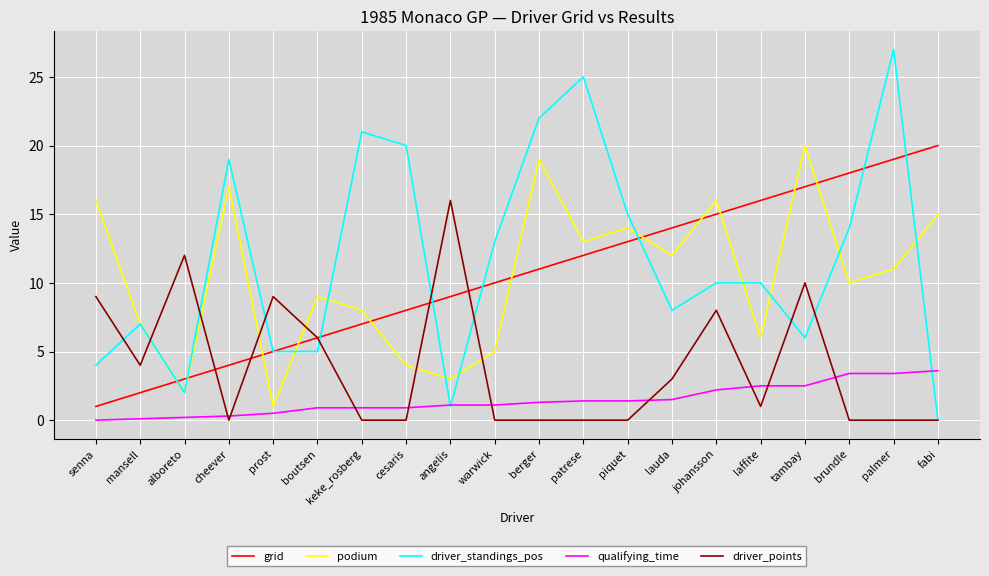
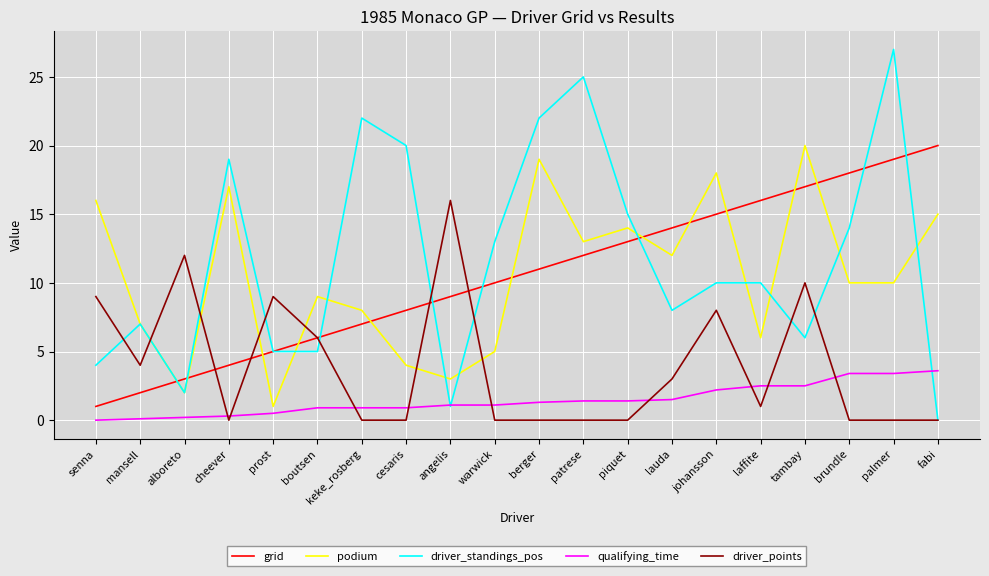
  {
    "grid": {
      "senna": 1,
      "mansell": 2,
      "alboreto": 3,
      "cheever": 4,
      "keke_rosberg": 7,
      "cesaris": 8,
      "angelis": 9,
      "warwick": 10,
      "berger": 11,
      "patrese": 12,
      "piquet": 13,
      "lauda": 14,
      "johansson": 15,
      "laffite": 16,
      "tambay": 17,
      "brundle": 18,
      "palmer": 19,
      "fabi": 20
    },
    "podium": {
      "senna": 16,
      "cheever": 17,
      "prost": 1,
      "boutsen": 9,
      "keke_rosberg": 8,
      "cesaris": 4,
      "angelis": 3,
      "warwick": 5,
      "berger": 19,
      "patrese": 13,
      "piquet": 14,
      "lauda": 12,
-     "johansson": 16,
+     "johansson": 18,
      "laffite": 6,
      "tambay": 20,
      "brundle": 10,
-     "palmer": 11,
+     "palmer": 10,
      "fabi": 15
    },
    "driver_standings_pos": {
      "senna": 4,
      "cheever": 19,
      "boutsen": 5,
-     "keke_rosberg": 21,
+     "keke_rosberg": 22,
      "cesaris": 20,
      "warwick": 13,
      "berger": 22,
      "patrese": 25,
      "piquet": 15,
      "lauda": 8,
      "johansson": 10,
      "laffite": 10,
      "tambay": 6,
      "brundle": 14,
      "palmer": 27
    },
    "qualifying_time": {
      "senna": 0,
      "mansell": 0,
      "alboreto": 0.2,
      "cheever": 0.3,
      "prost": 0.5,
      "boutsen": 1,
      "keke_rosberg": 1,
      "cesaris": 1,
      "warwick": 1,
      "berger": 1.3,
      "patrese": 1.4,
      "piquet": 1.4,
      "lauda": 1.5,
      "johansson": 2.2,
      "laffite": 2.5,
      "tambay": 2.5,
      "brundle": 3.4,
      "palmer": 3.4,
      "fabi": 3.6
    },
    "driver_points": {
      "senna": 9,
      "mansell": 4,
      "alboreto": 12,
      "cheever": 0,
      "prost": 9,
      "keke_rosberg": 0,
      "cesaris": 0,
      "angelis": 16,
      "warwick": 0,
      "berger": 0,
      "patrese": 0,
      "piquet": 0,
      "lauda": 3,
      "johansson": 8,
      "laffite": 1,
      "tambay": 10,
      "brundle": 0,
      "palmer": 0
    }
  }
